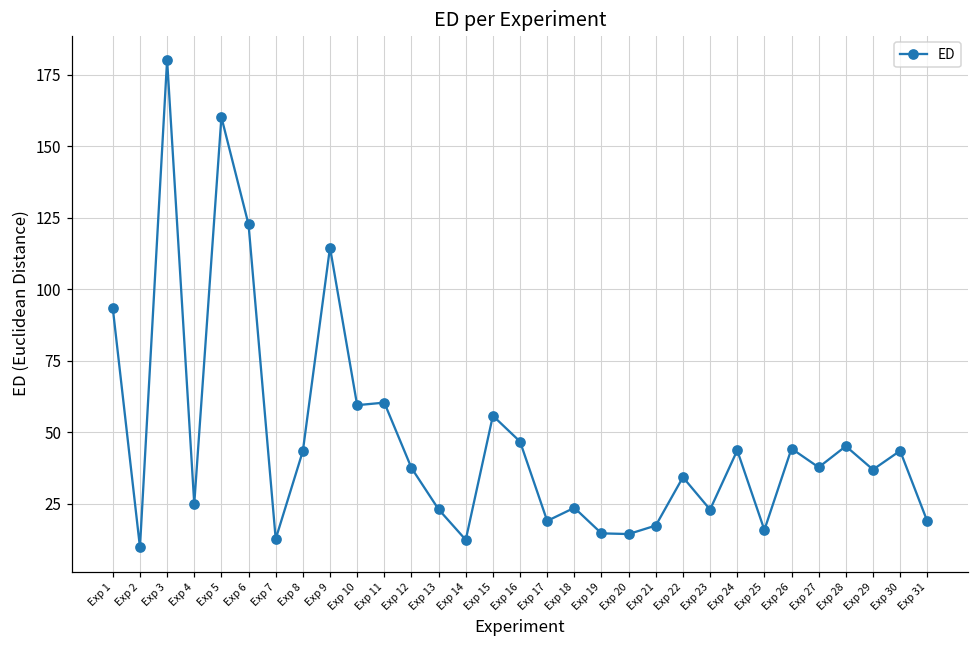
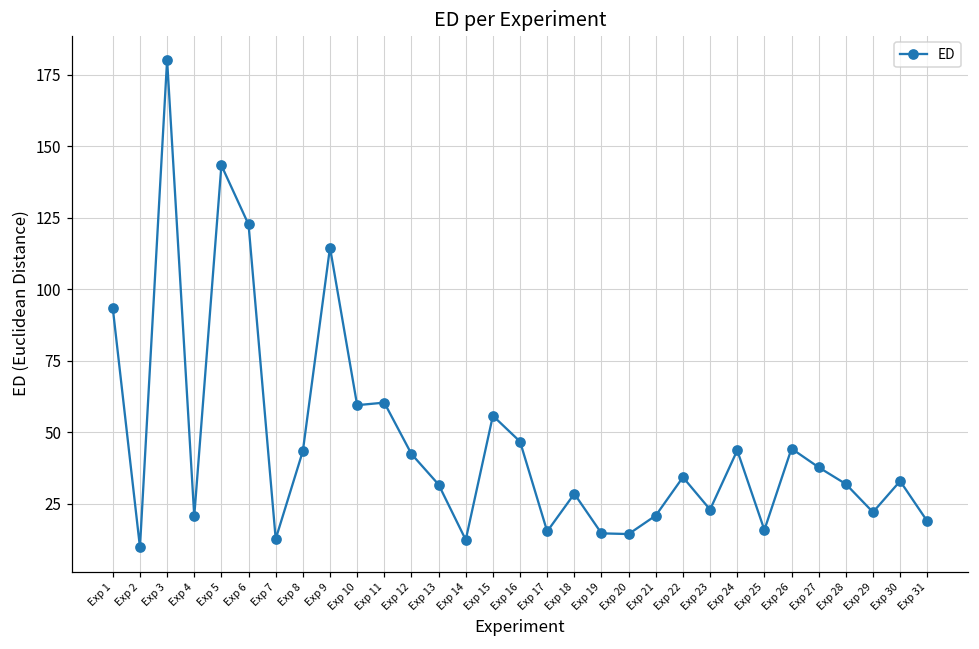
  {
    "Exp 1": 93,
    "Exp 2": 10,
    "Exp 3": 180,
-   "Exp 4": 25,
-   "Exp 5": 160,
+   "Exp 4": 21,
+   "Exp 5": 143,
    "Exp 6": 123,
    "Exp 7": 13,
    "Exp 8": 43,
    "Exp 9": 115,
    "Exp 10": 59,
    "Exp 11": 60,
-   "Exp 12": 37,
-   "Exp 13": 23,
+   "Exp 12": 42,
+   "Exp 13": 32,
    "Exp 14": 12,
    "Exp 15": 56,
    "Exp 16": 47,
-   "Exp 17": 19,
-   "Exp 18": 24,
+   "Exp 17": 15,
+   "Exp 18": 28,
    "Exp 19": 15,
    "Exp 20": 14,
-   "Exp 21": 17,
+   "Exp 21": 21,
    "Exp 22": 34,
    "Exp 23": 23,
    "Exp 24": 44,
    "Exp 25": 16,
    "Exp 26": 44,
    "Exp 27": 38,
-   "Exp 28": 45,
-   "Exp 29": 37,
-   "Exp 30": 43,
+   "Exp 28": 32,
+   "Exp 29": 22,
+   "Exp 30": 33,
    "Exp 31": 19
  }
